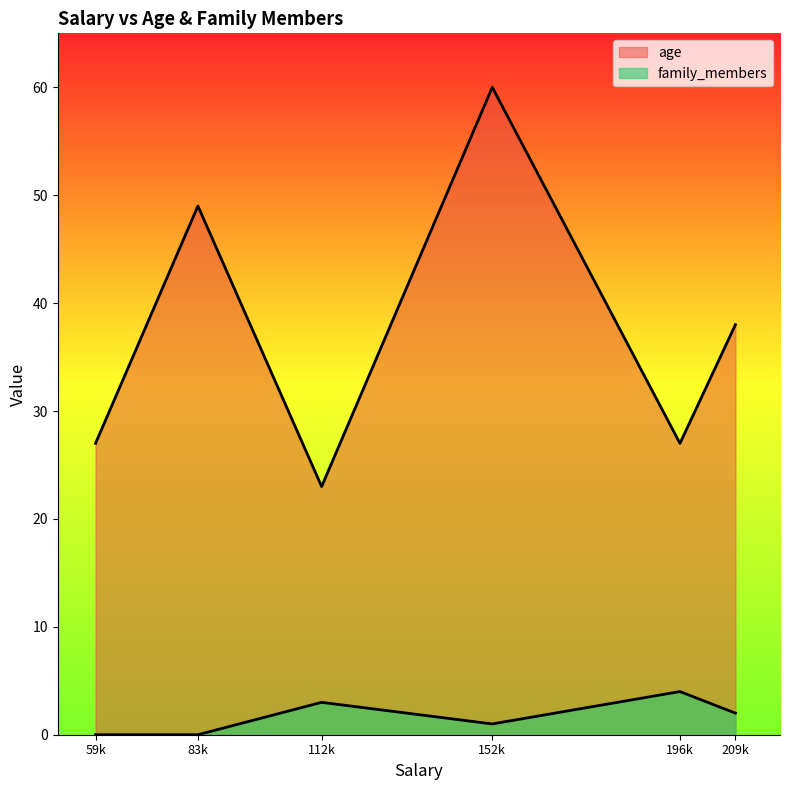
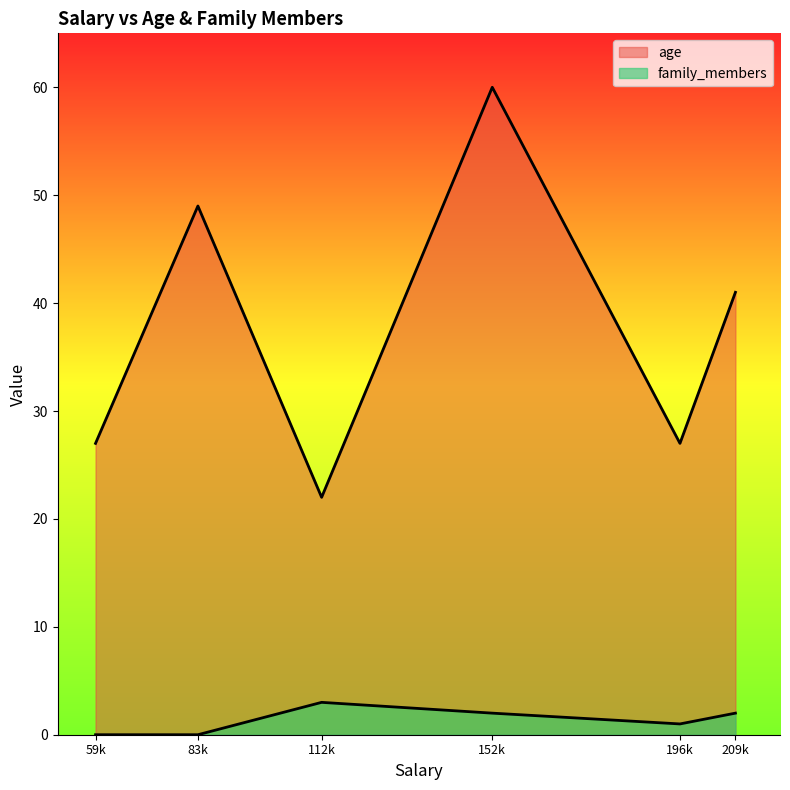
  {
    "age": {
      "59k": 27,
      "83k": 49,
-     "112k": 23,
+     "112k": 22,
      "152k": 60,
      "196k": 27,
-     "209k": 38
+     "209k": 41
    },
    "family_members": {
      "59k": 0,
      "83k": 0,
      "112k": 3,
-     "152k": 1,
-     "196k": 4,
+     "152k": 2,
+     "196k": 1,
      "209k": 2
    }
  }
